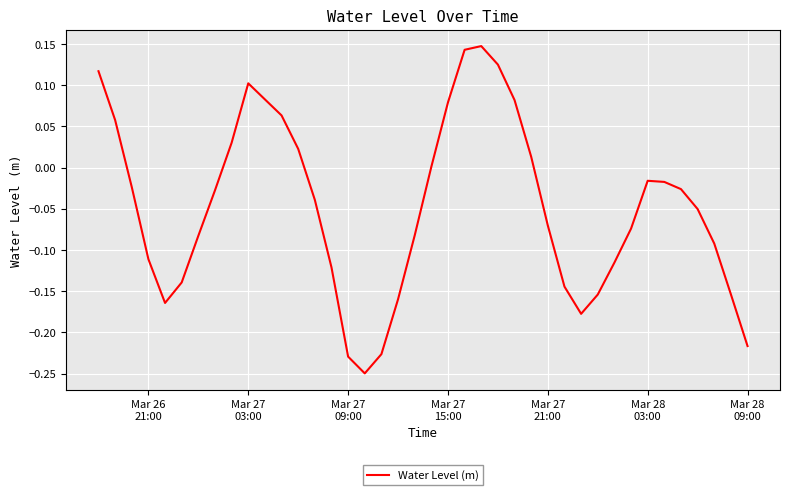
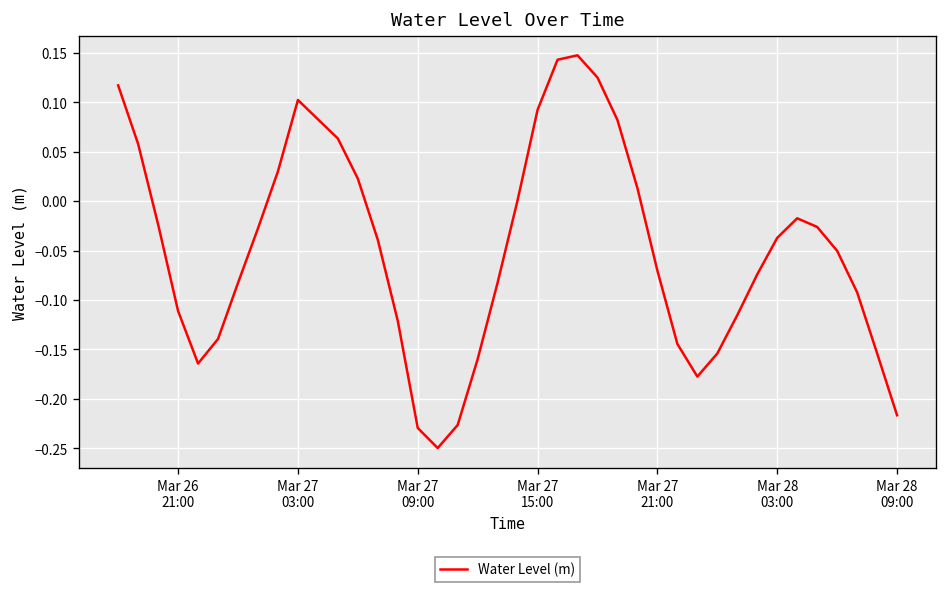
  {
    "Mar 26 21:00": -0.11,
    "Mar 27 03:00": 0.10,
    "Mar 27 09:00": -0.23,
-   "Mar 27 15:00": 0.08,
+   "Mar 27 15:00": 0.09,
    "Mar 27 21:00": -0.07,
-   "Mar 28 03:00": -0.02,
+   "Mar 28 03:00": -0.04,
    "Mar 28 09:00": -0.22
  }
